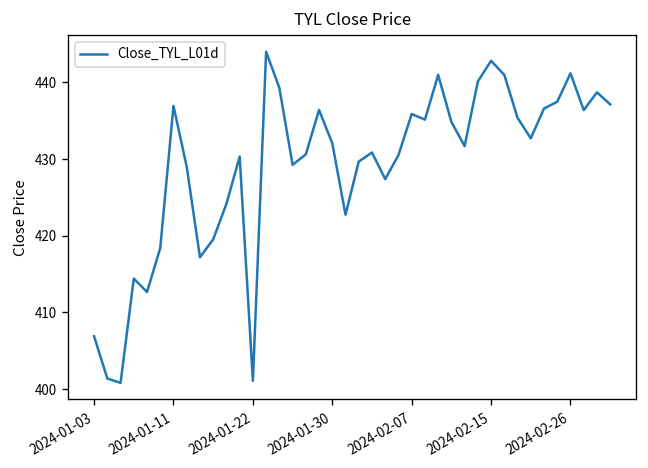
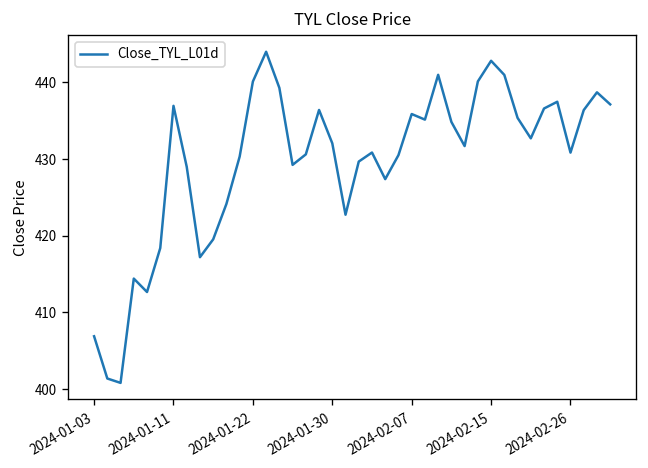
  {
    "2024-01-03": 407,
    "2024-01-11": 437,
-   "2024-01-22": 401,
+   "2024-01-22": 440,
    "2024-01-30": 432,
    "2024-02-07": 436,
    "2024-02-15": 443,
-   "2024-02-26": 441
+   "2024-02-26": 431
  }
